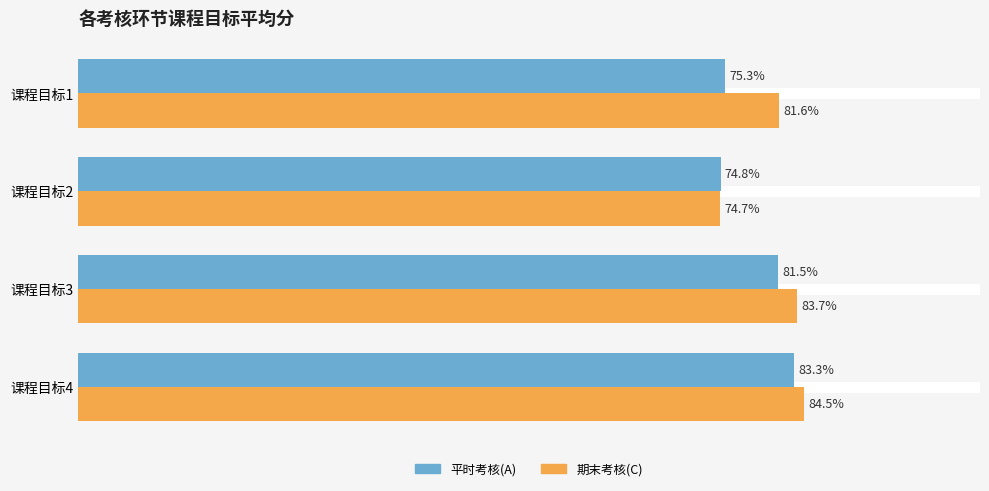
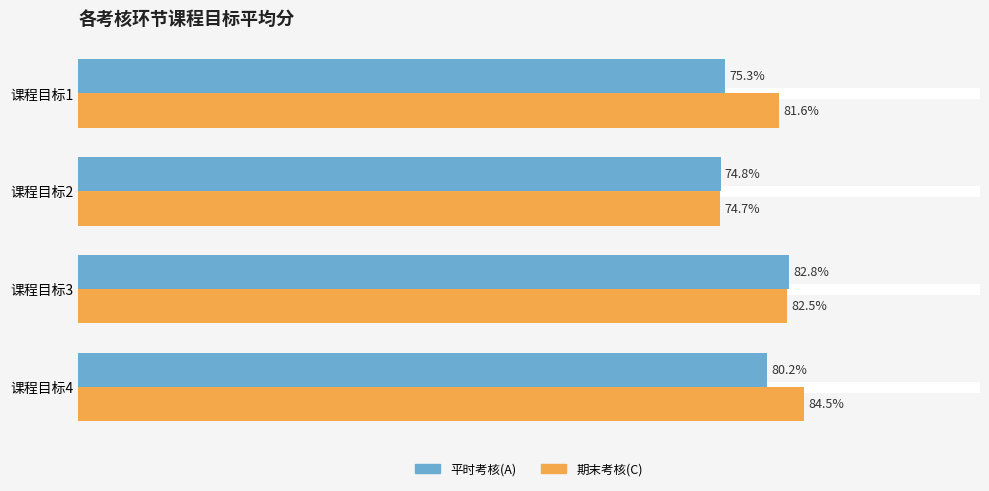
  {
    "平时考核(A)": {
      "课程目标1": "75.3%",
      "课程目标2": "74.8%",
-     "课程目标3": "81.5%",
-     "课程目标4": "83.3%"
+     "课程目标3": "82.8%",
+     "课程目标4": "80.2%"
    },
    "期末考核(C)": {
      "课程目标1": "81.6%",
      "课程目标2": "74.7%",
-     "课程目标3": "83.7%",
+     "课程目标3": "82.5%",
      "课程目标4": "84.5%"
    }
  }
